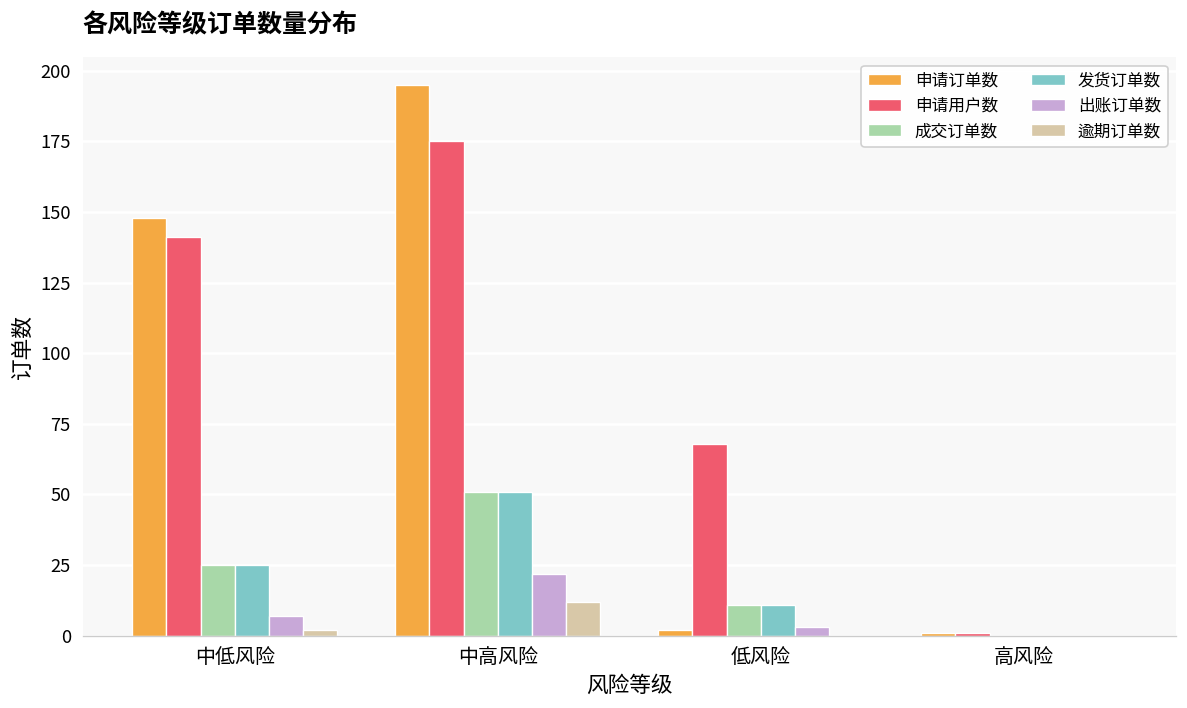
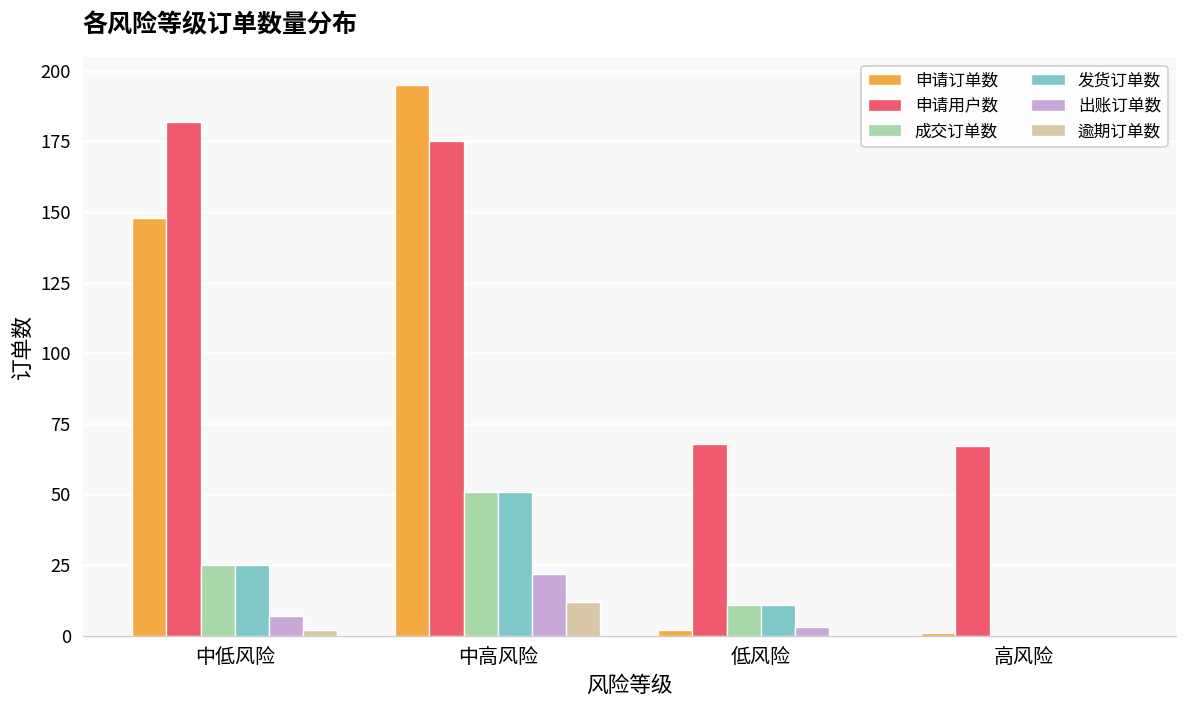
  {
    "申请订单数": {
      "中低风险": 148,
      "中高风险": 195,
      "低风险": 2
    },
    "申请用户数": {
-     "中低风险": 141,
+     "中低风险": 182,
      "中高风险": 175,
      "低风险": 68,
-     "高风险": 1
+     "高风险": 67
    }
  }
